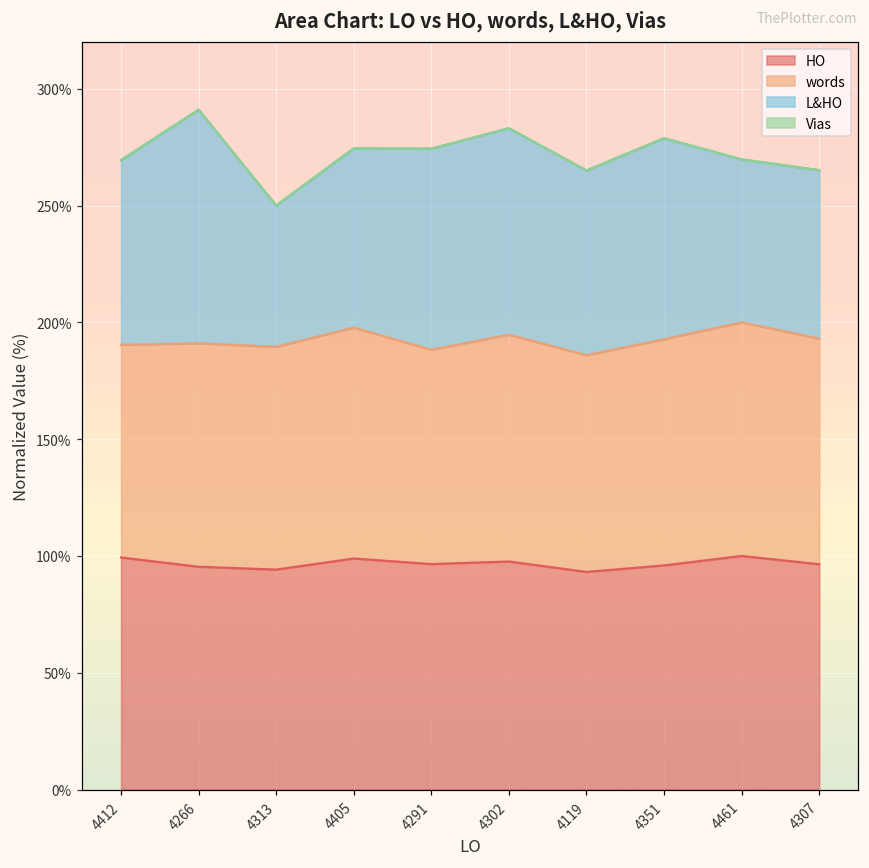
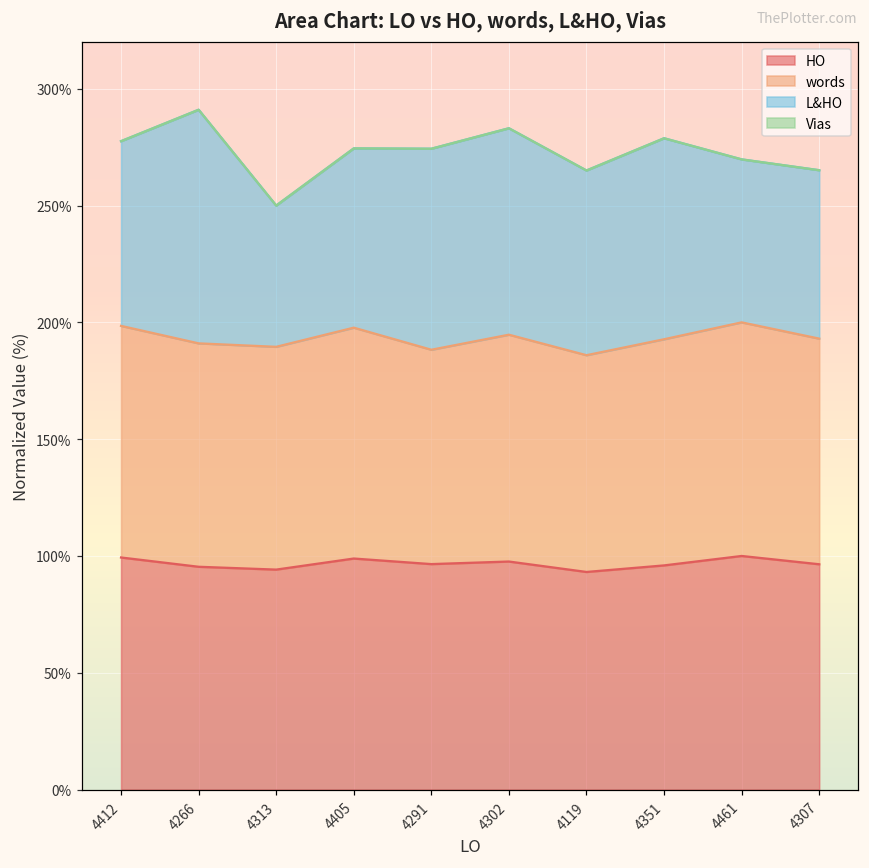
  {
    "HO": {
      "4412": "99%",
      "4266": "95%",
      "4313": "94%",
      "4405": "99%",
      "4291": "97%",
      "4302": "98%",
      "4119": "93%",
      "4351": "96%",
      "4461": "100%",
      "4307": "96%"
    },
    "words": {
-     "4412": "91%",
+     "4412": "99%",
      "4266": "96%",
      "4313": "95%",
      "4405": "99%",
      "4291": "92%",
      "4302": "97%",
      "4119": "93%",
      "4351": "97%",
      "4461": "100%",
      "4307": "97%"
    }
  }
